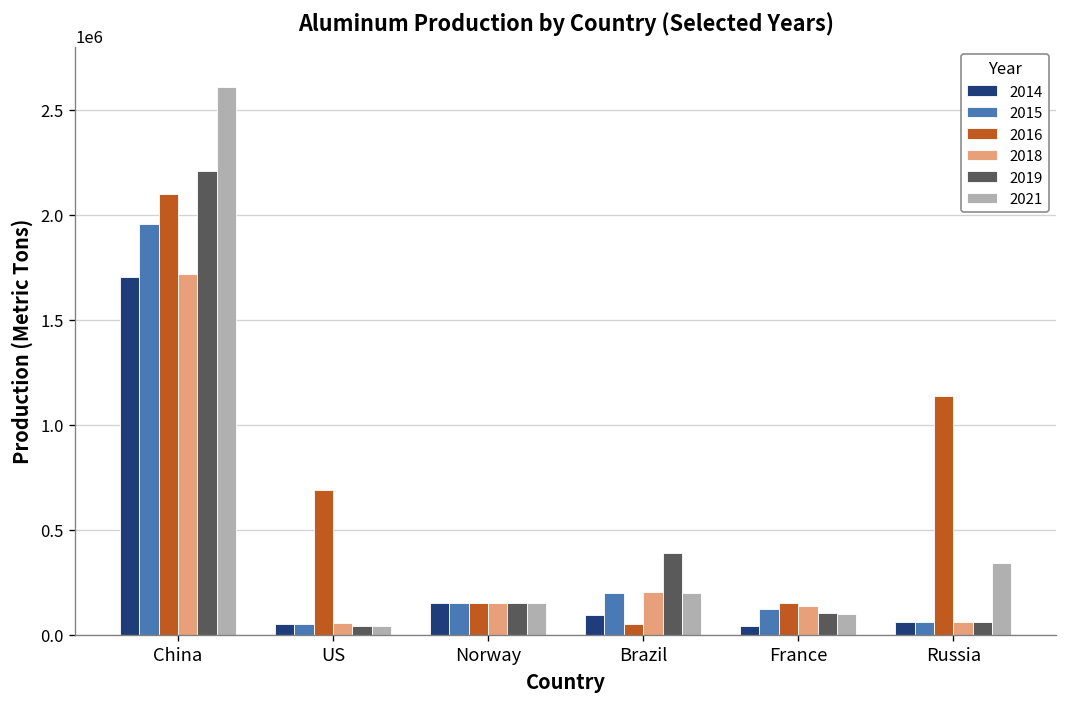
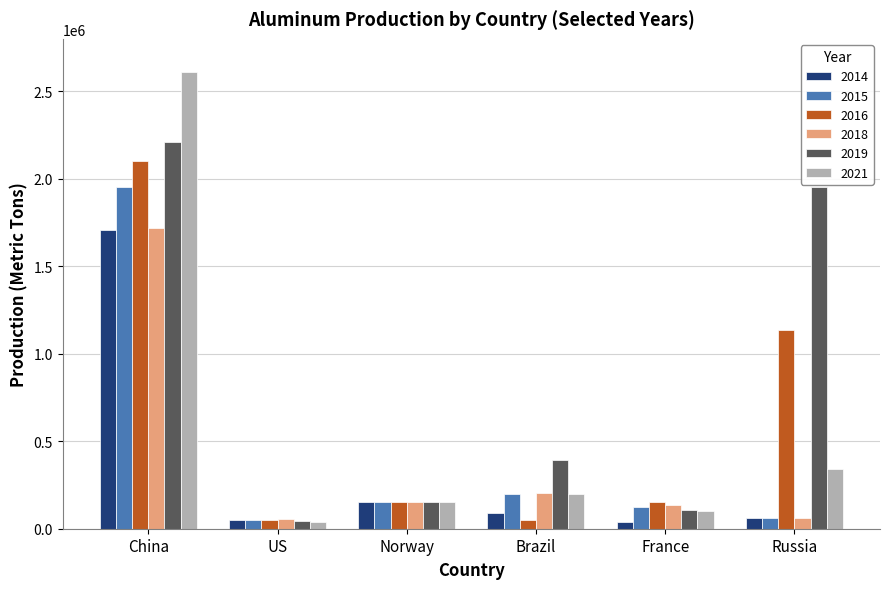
  {
    "2014": {
      "China": 1710000,
      "US": 50000,
      "Norway": 150000,
      "Brazil": 90000,
      "France": 40000,
      "Russia": 60000
    },
    "2015": {
      "China": 1950000,
      "US": 50000,
      "Norway": 150000,
      "Brazil": 200000,
      "France": 120000,
      "Russia": 60000
    },
    "2016": {
      "China": 2100000,
-     "US": 690000,
+     "US": 50000,
      "Norway": 150000,
      "Brazil": 50000,
      "France": 150000,
      "Russia": 1140000
    },
    "2018": {
      "China": 1720000,
      "US": 50000,
      "Norway": 150000,
      "Brazil": 200000,
      "France": 140000,
      "Russia": 60000
    },
    "2019": {
      "China": 2210000,
      "US": 40000,
      "Norway": 150000,
      "Brazil": 390000,
      "France": 110000,
-     "Russia": 60000
+     "Russia": 1950000
    },
    "2021": {
      "China": 2610000,
      "US": 40000,
      "Norway": 150000,
      "Brazil": 200000,
      "France": 100000,
      "Russia": 340000
    }
  }
